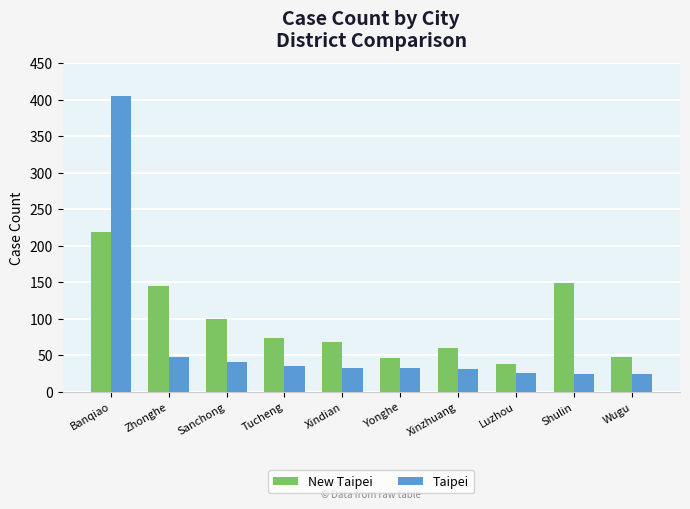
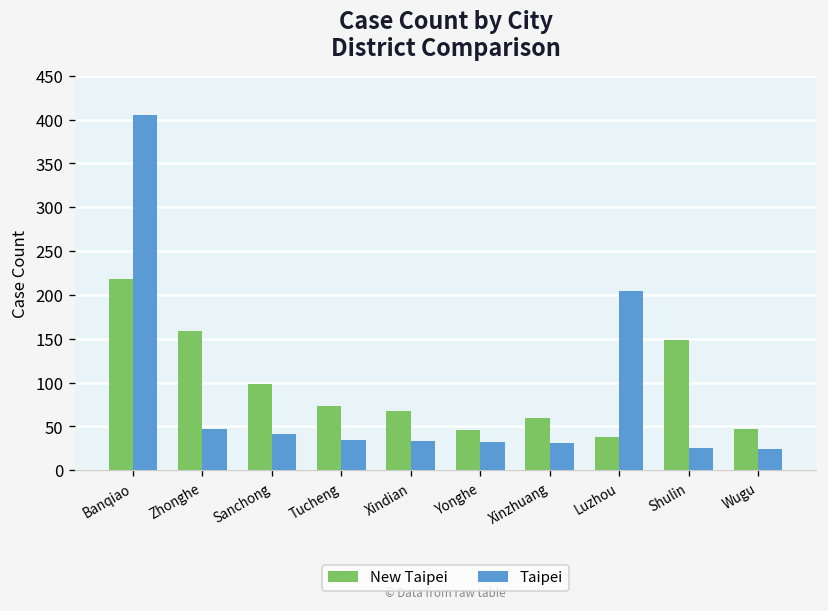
  {
    "New Taipei": {
      "Banqiao": 220,
-     "Zhonghe": 140,
+     "Zhonghe": 160,
      "Sanchong": 100,
      "Tucheng": 70,
      "Xindian": 70,
      "Yonghe": 50,
      "Xinzhuang": 60,
      "Luzhou": 40,
      "Shulin": 150,
      "Wugu": 50
    },
    "Taipei": {
      "Banqiao": 410,
      "Zhonghe": 50,
      "Sanchong": 40,
      "Tucheng": 40,
      "Xindian": 30,
      "Yonghe": 30,
      "Xinzhuang": 30,
-     "Luzhou": 30,
+     "Luzhou": 200,
      "Shulin": 30,
      "Wugu": 20
    }
  }
